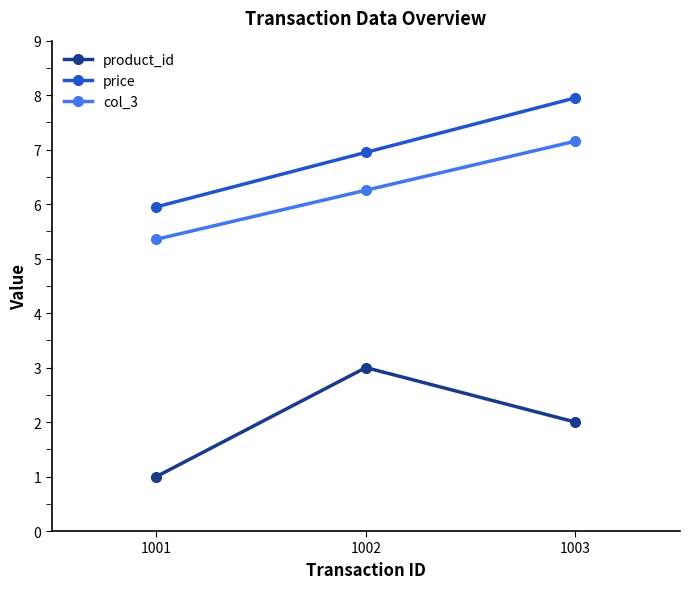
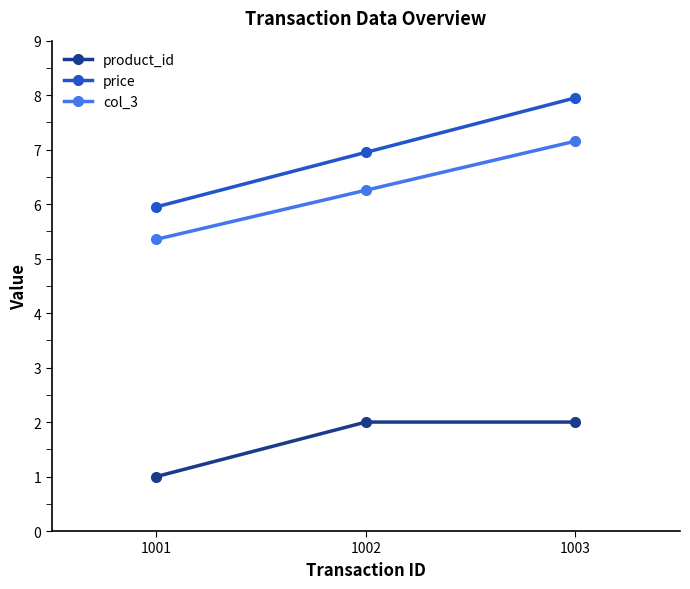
  {
    "product_id": {
      "1001": 1,
-     "1002": 3,
+     "1002": 2,
      "1003": 2
    }
  }
